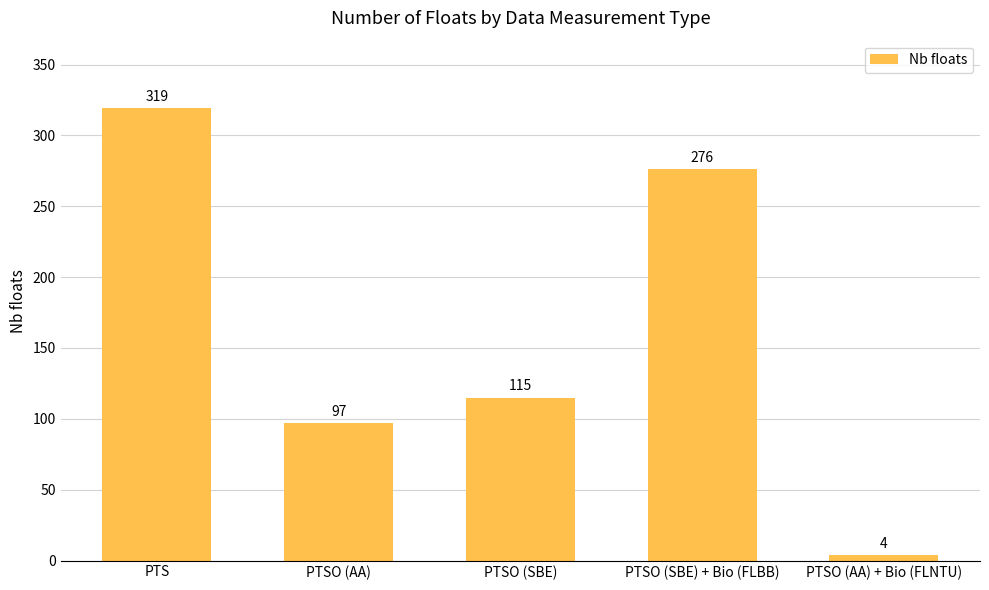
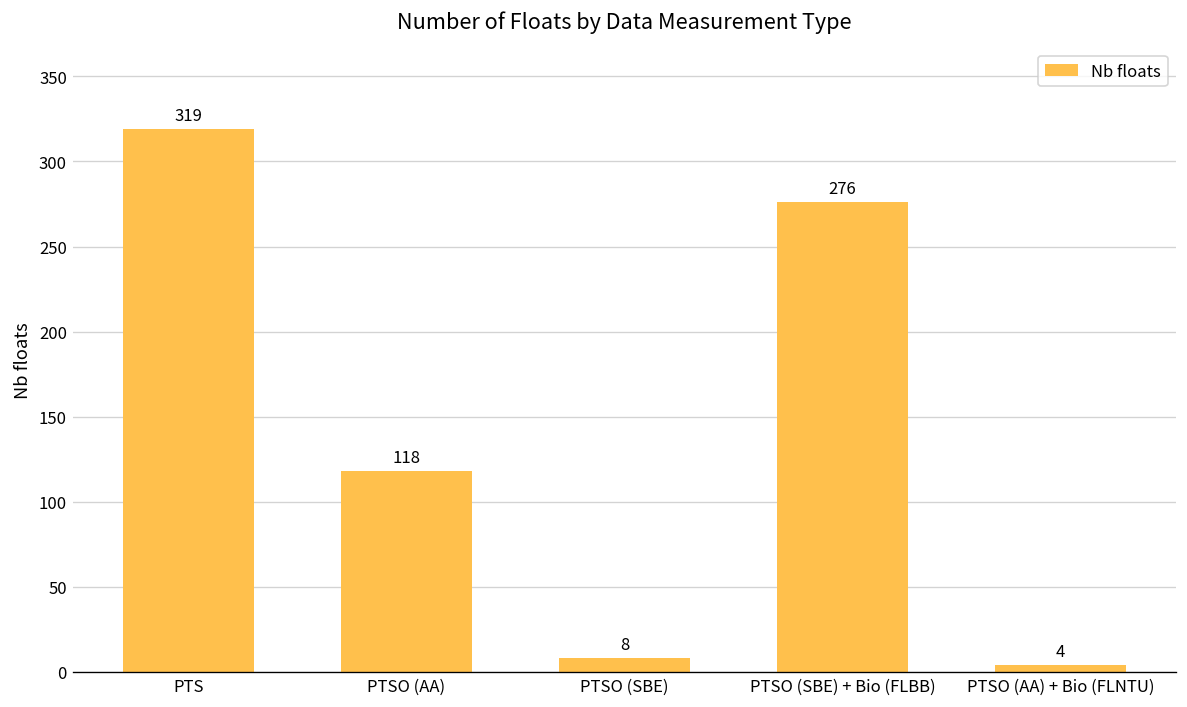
  {
    "PTS": 319,
-   "PTSO (AA)": 97,
-   "PTSO (SBE)": 115,
+   "PTSO (AA)": 118,
+   "PTSO (SBE)": 8,
    "PTSO (SBE) + Bio (FLBB)": 276,
    "PTSO (AA) + Bio (FLNTU)": 4
  }
